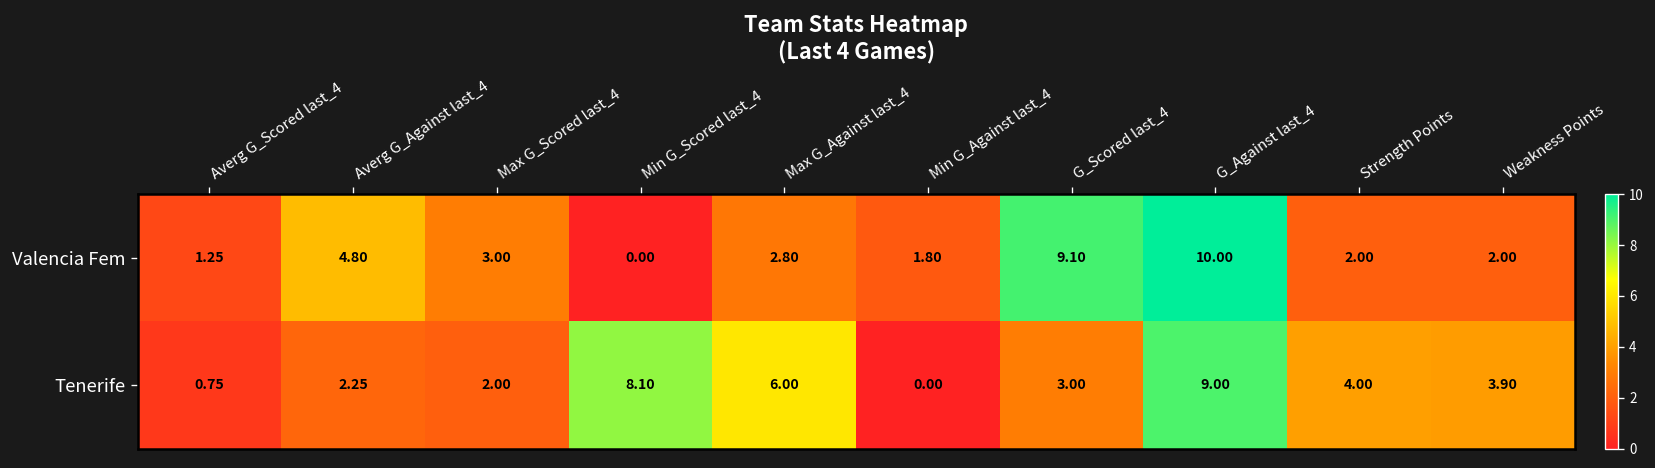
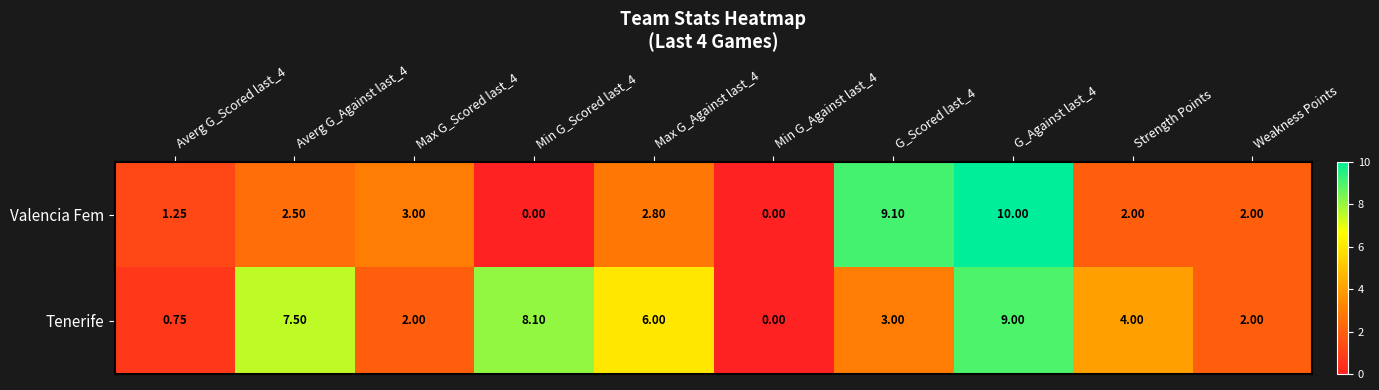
  {
    "Valencia Fem": {
      "Averg G_Scored last_4": 1.25,
-     "Averg G_Against last_4": 4.80,
+     "Averg G_Against last_4": 2.50,
      "Max G_Scored last_4": 3.00,
      "Min G_Scored last_4": 0.00,
      "Max G_Against last_4": 2.80,
-     "Min G_Against last_4": 1.80,
+     "Min G_Against last_4": 0.00,
      "G_Scored last_4": 9.10,
      "G_Against last_4": 10.00,
      "Strength Points": 2.00,
      "Weakness Points": 2.00
    },
    "Tenerife": {
      "Averg G_Scored last_4": 0.75,
-     "Averg G_Against last_4": 2.25,
+     "Averg G_Against last_4": 7.50,
      "Max G_Scored last_4": 2.00,
      "Min G_Scored last_4": 8.10,
      "Max G_Against last_4": 6.00,
      "Min G_Against last_4": 0.00,
      "G_Scored last_4": 3.00,
      "G_Against last_4": 9.00,
      "Strength Points": 4.00,
-     "Weakness Points": 3.90
+     "Weakness Points": 2.00
    }
  }
